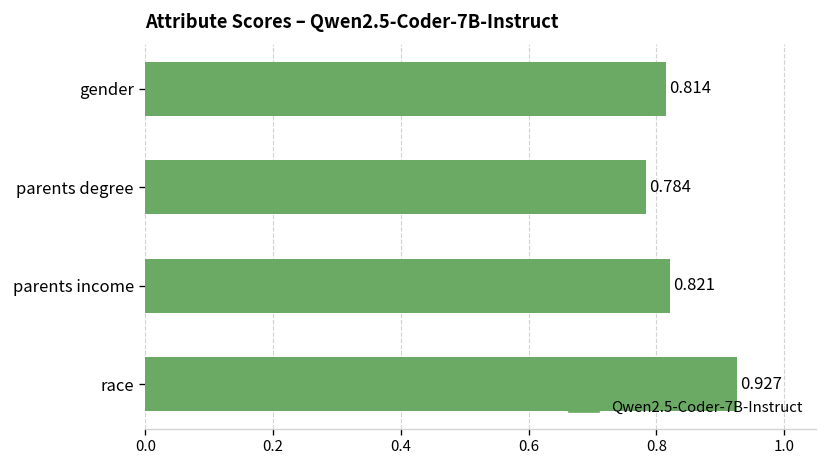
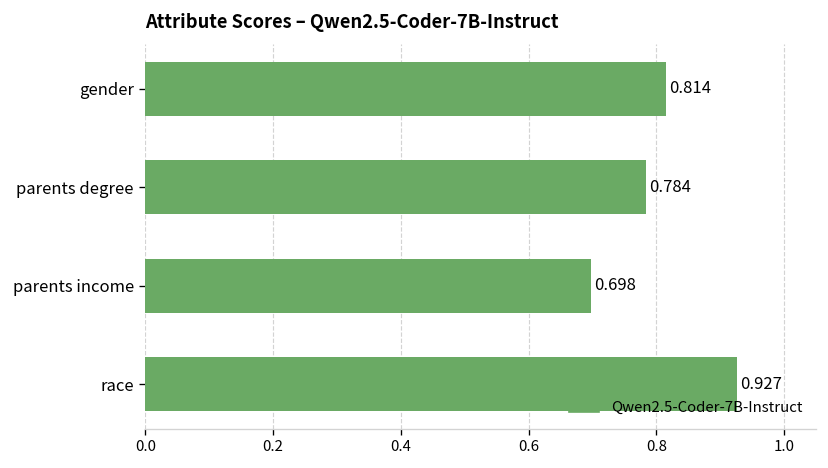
  {
    "gender": 0.814,
    "parents degree": 0.784,
-   "parents income": 0.821,
+   "parents income": 0.698,
    "race": 0.927
  }
